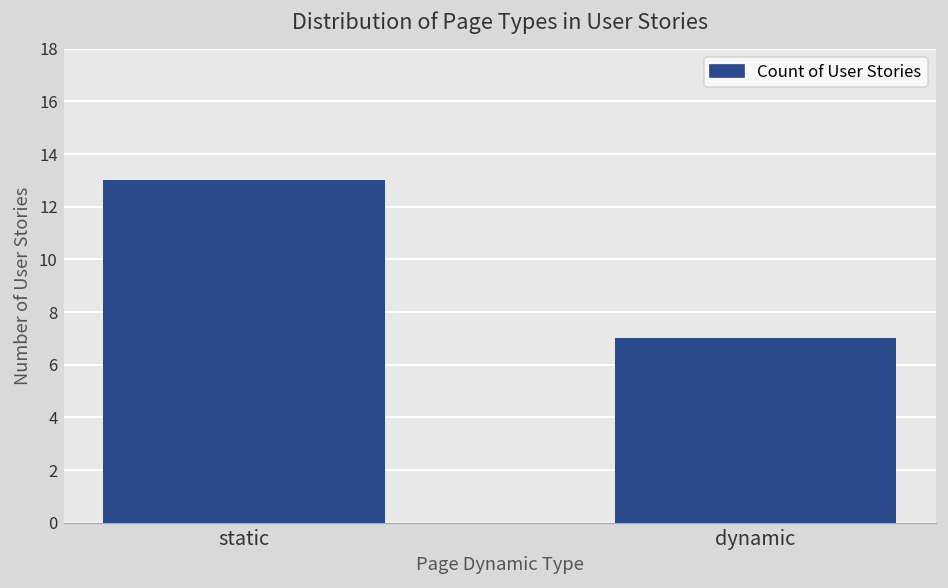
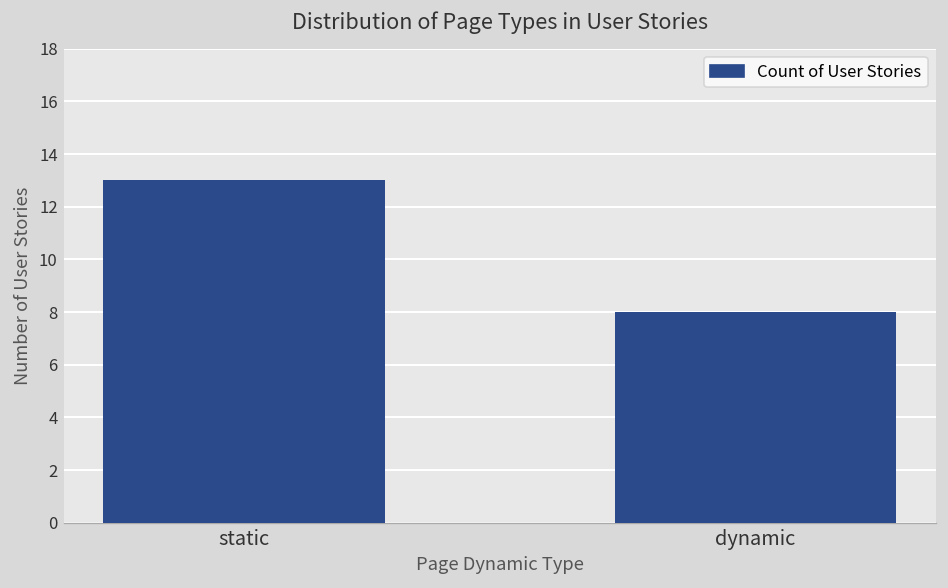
  {
    "static": 13,
-   "dynamic": 7
+   "dynamic": 8
  }
